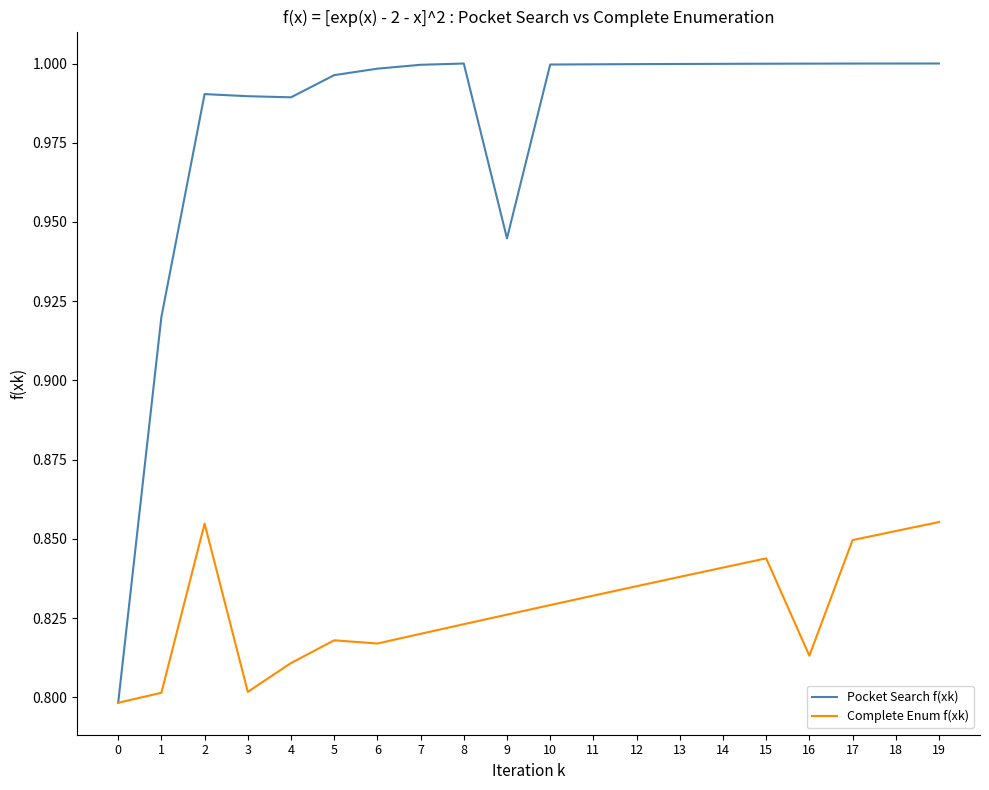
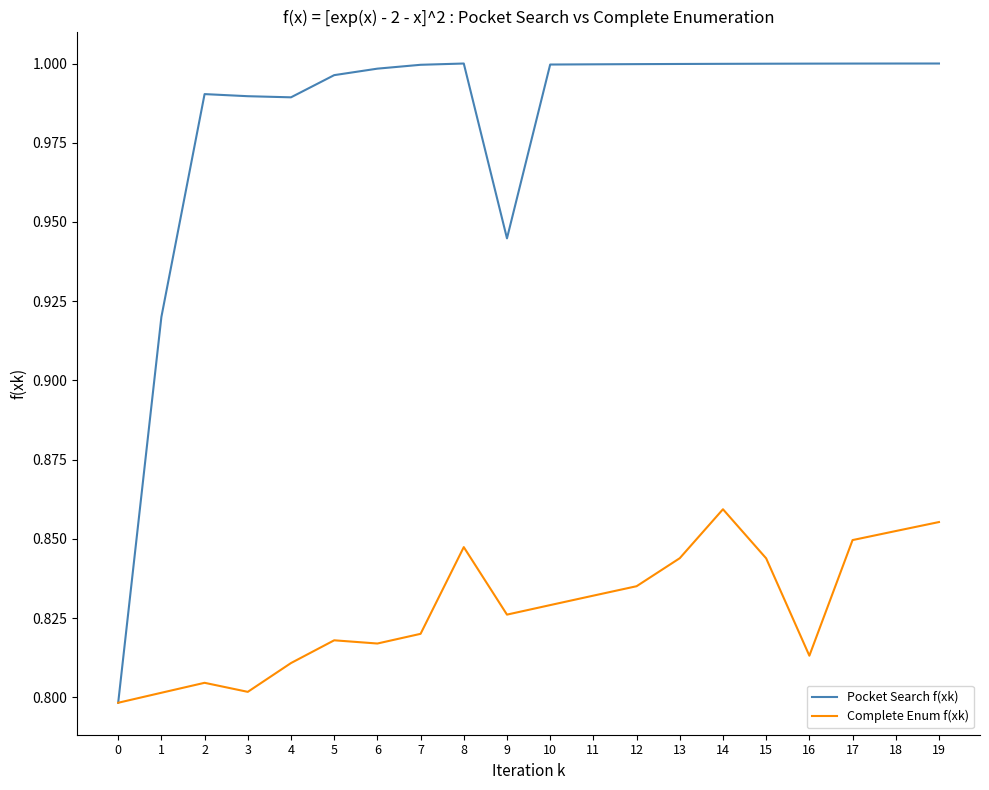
  {
    "Pocket Search f(xk)": {
      "1": 0.920,
      "2": 0.990,
      "3": 0.990,
      "4": 0.989,
      "5": 0.996,
      "6": 0.998,
      "7": 1.000,
      "8": 1.000,
      "9": 0.945,
      "10": 1.000,
      "11": 1.000,
      "12": 1.000,
      "13": 1.000,
      "14": 1.000,
      "15": 1.000,
      "16": 1.000,
      "17": 1.000,
      "18": 1.000,
      "19": 1.000
    },
    "Complete Enum f(xk)": {
      "1": 0.801,
-     "2": 0.855,
+     "2": 0.805,
      "3": 0.802,
      "4": 0.811,
      "5": 0.818,
      "6": 0.817,
      "7": 0.820,
-     "8": 0.823,
+     "8": 0.847,
      "9": 0.826,
      "10": 0.829,
      "11": 0.832,
      "12": 0.835,
-     "13": 0.838,
-     "14": 0.841,
+     "13": 0.844,
+     "14": 0.859,
      "15": 0.844,
      "16": 0.813,
      "17": 0.850,
      "18": 0.852,
      "19": 0.855
    }
  }
